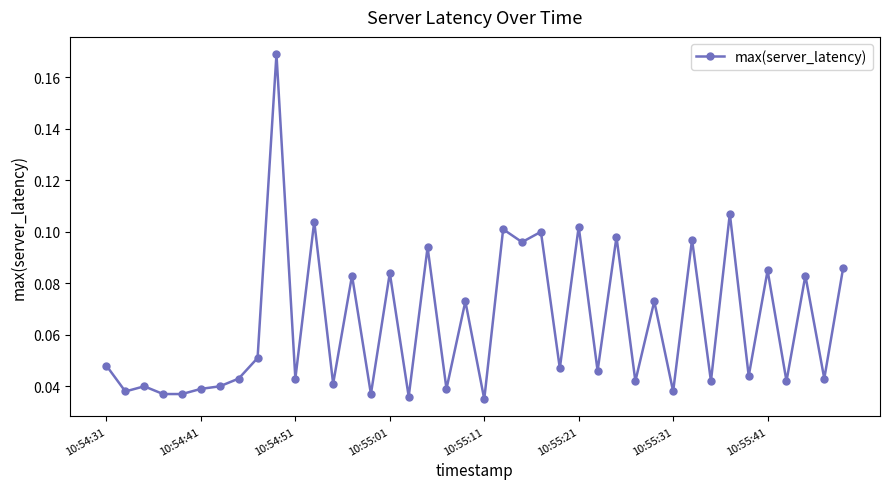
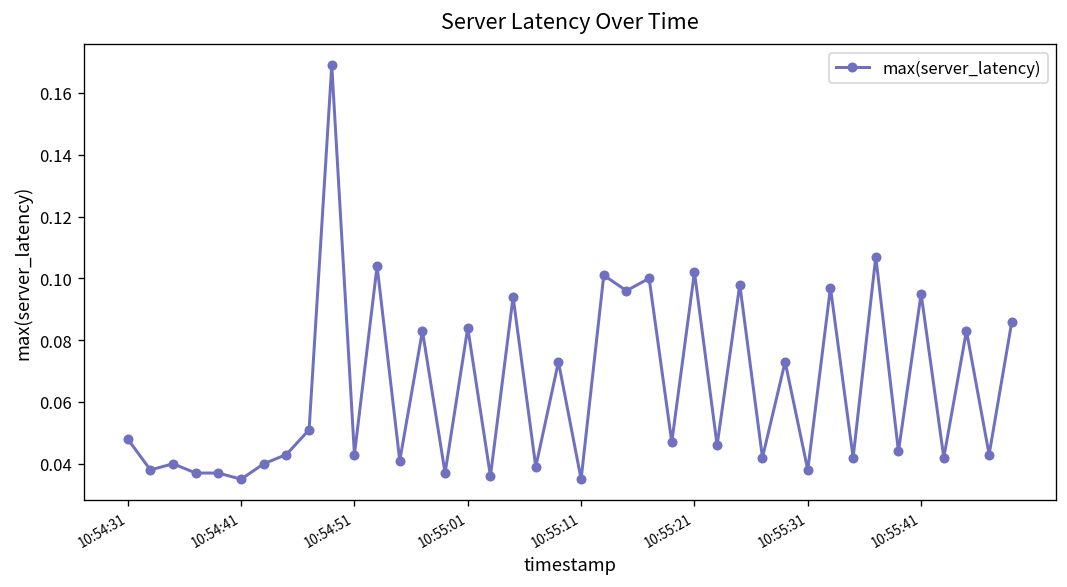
  {
    "10:54:31": 0.048,
-   "10:54:41": 0.039,
+   "10:54:41": 0.035,
    "10:54:51": 0.043,
    "10:55:01": 0.084,
    "10:55:11": 0.035,
    "10:55:21": 0.102,
    "10:55:31": 0.038,
-   "10:55:41": 0.085
+   "10:55:41": 0.095
  }
